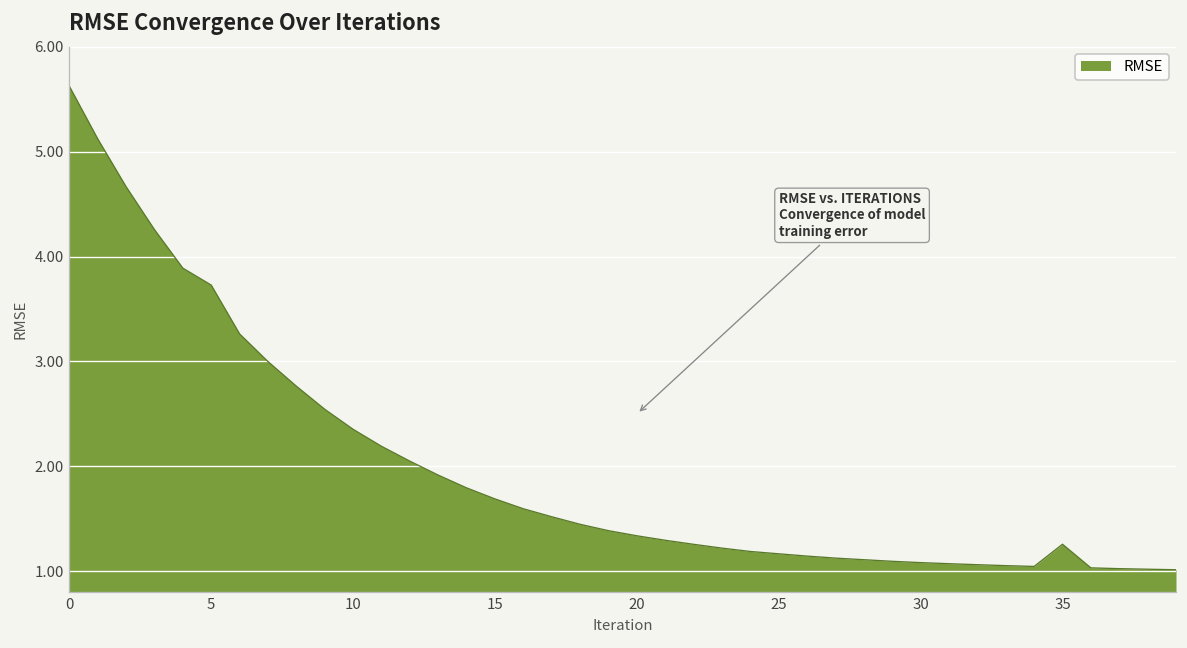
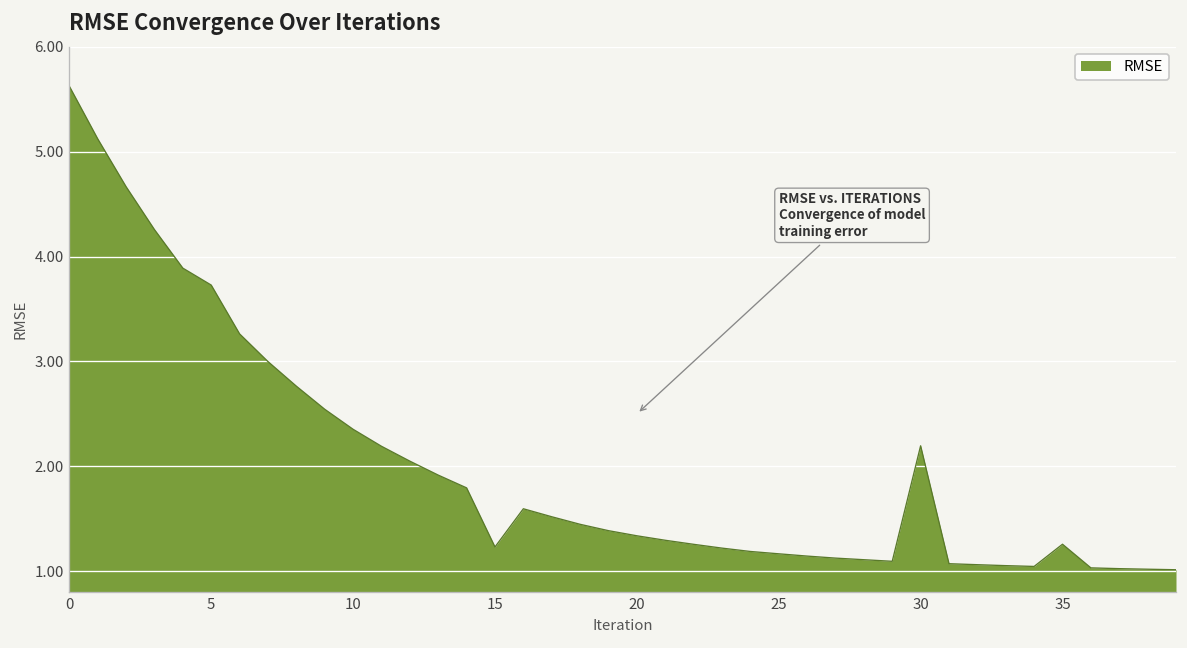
  {
    "0": 5.6,
    "5": 3.7,
    "10": 2.4,
-   "15": 1.7,
+   "15": 1.2,
    "20": 1.3,
    "25": 1.2,
-   "30": 1.1,
+   "30": 2.2,
    "35": 1.3
  }
